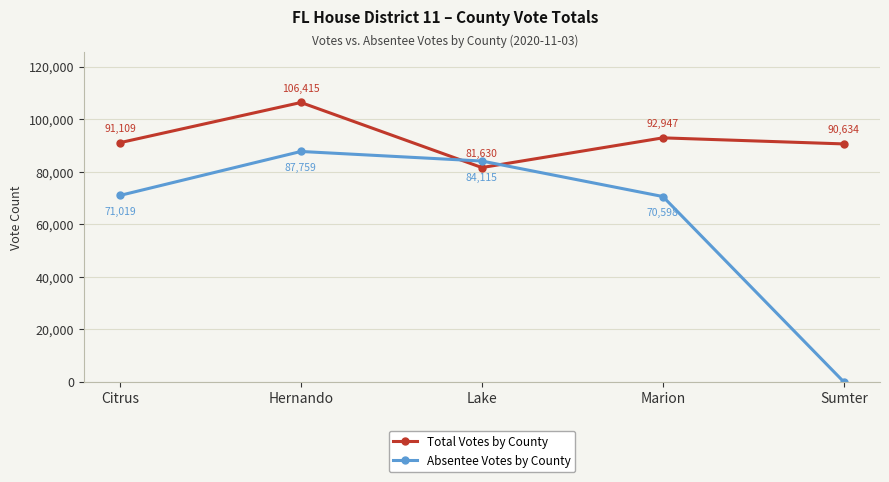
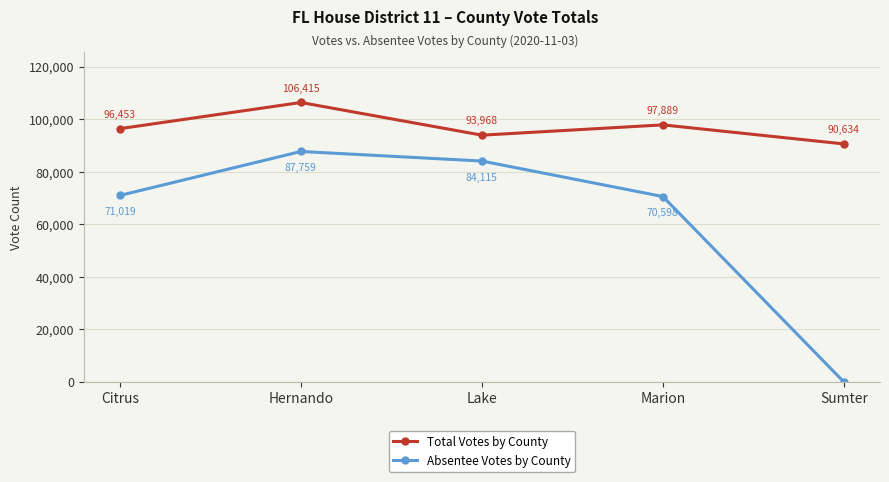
  {
    "Total Votes by County": {
-     "Citrus": "91,109",
+     "Citrus": "96,453",
      "Hernando": "106,415",
-     "Lake": "81,630",
-     "Marion": "92,947",
+     "Lake": "93,968",
+     "Marion": "97,889",
      "Sumter": "90,634"
    },
    "Absentee Votes by County": {
      "Citrus": "71,019",
      "Hernando": "87,759",
      "Lake": "84,115",
      "Marion": "70,598"
    }
  }
